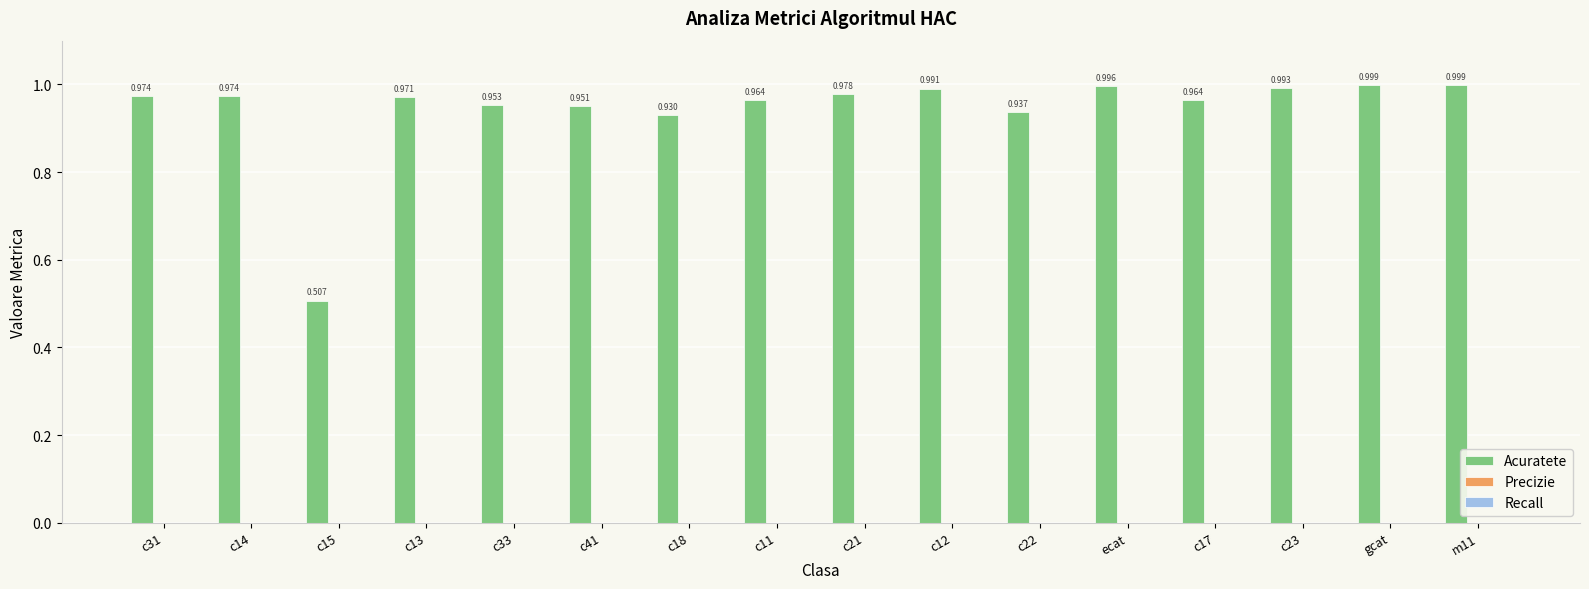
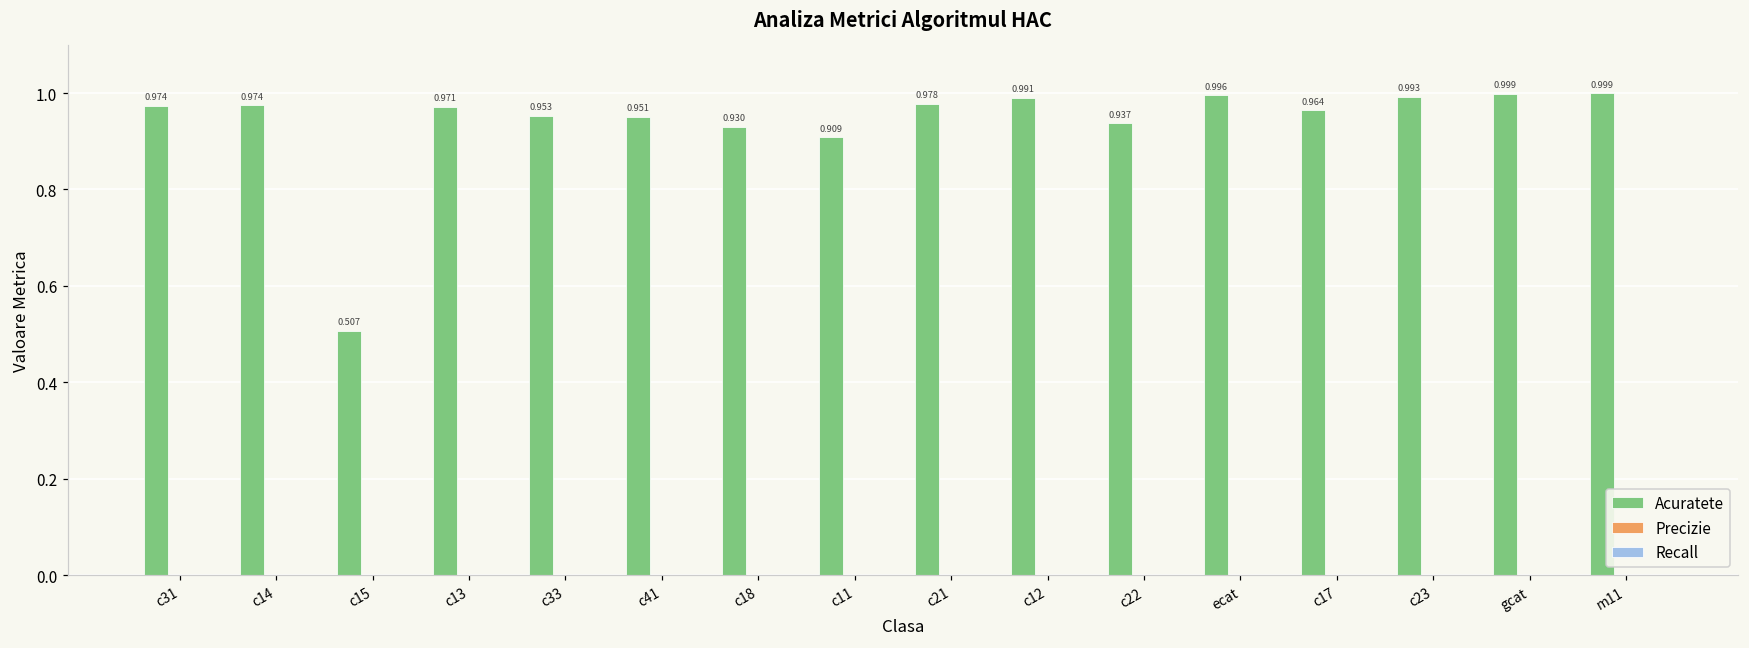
  {
    "Acuratete": {
      "c31": 0.974,
      "c14": 0.974,
      "c15": 0.507,
      "c13": 0.971,
      "c33": 0.953,
      "c41": 0.951,
      "c18": 0.930,
-     "c11": 0.964,
+     "c11": 0.909,
      "c21": 0.978,
      "c12": 0.991,
      "c22": 0.937,
      "ecat": 0.996,
      "c17": 0.964,
      "c23": 0.993,
      "gcat": 0.999,
      "m11": 0.999
    },
    "Precizie": {
      "c31": 0.00,
      "c14": 0.00,
      "c15": 0.00,
      "c13": 0.00,
      "c33": 0.00,
      "c41": 0.00,
      "c18": 0.00,
      "c11": 0.00,
      "c21": 0.00,
      "c12": 0.00,
      "c22": 0.00,
      "ecat": 0.00,
      "c17": 0.00,
      "c23": 0.00,
      "gcat": 0.00,
      "m11": 0.00
    },
    "Recall": {
      "c31": 0.00,
      "c14": 0.00,
      "c15": 0.00,
      "c13": 0.00,
      "c33": 0.00,
      "c41": 0.00,
      "c18": 0.00,
      "c11": 0.00,
      "c21": 0.00,
      "c12": 0.00,
      "c22": 0.00,
      "ecat": 0.00,
      "c17": 0.00,
      "c23": 0.00,
      "gcat": 0.00,
      "m11": 0.00
    }
  }
